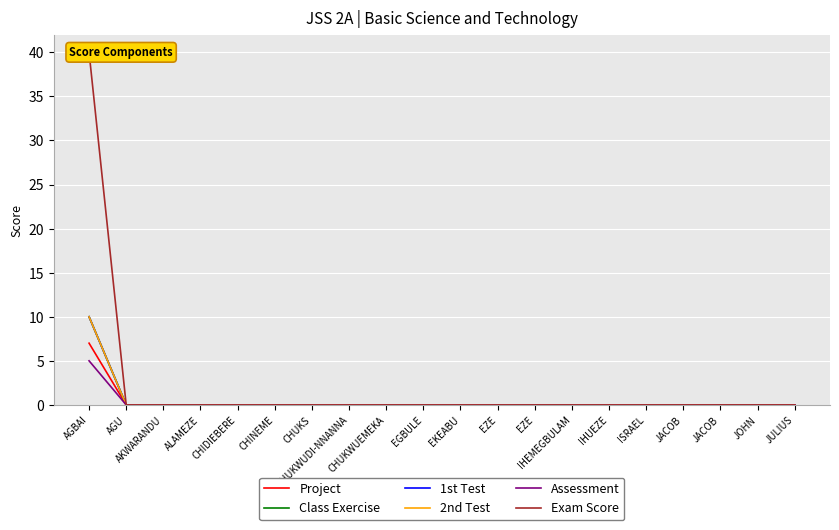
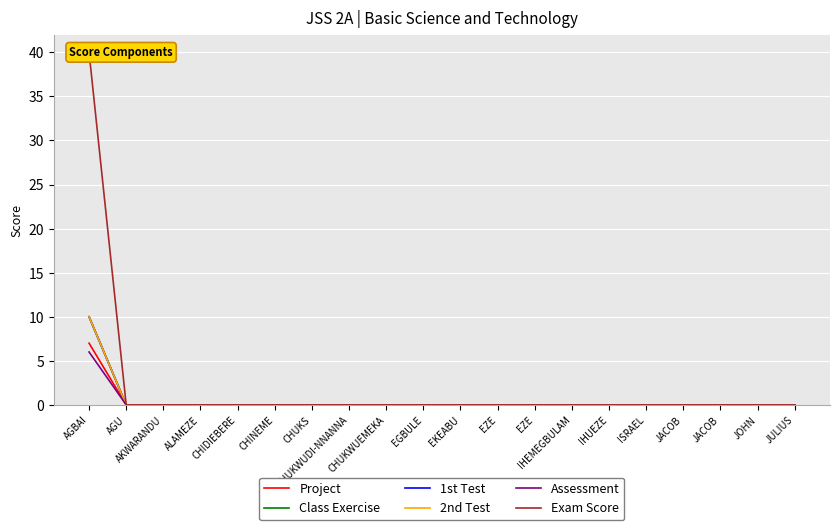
  {
    "Project": {
      "AGBAI": 7
    },
    "2nd Test": {
      "AGBAI": 10
    },
    "Assessment": {
-     "AGBAI": 5
+     "AGBAI": 6
    }
  }
